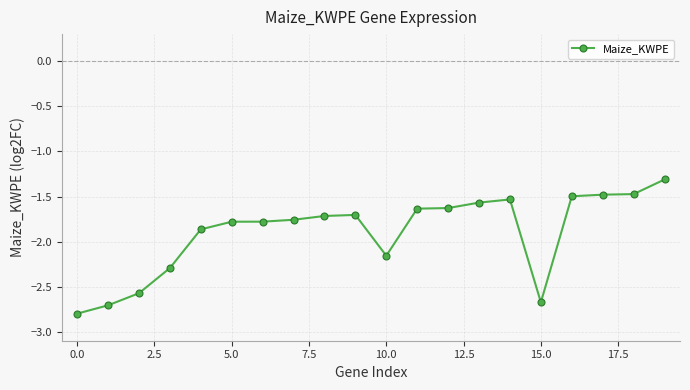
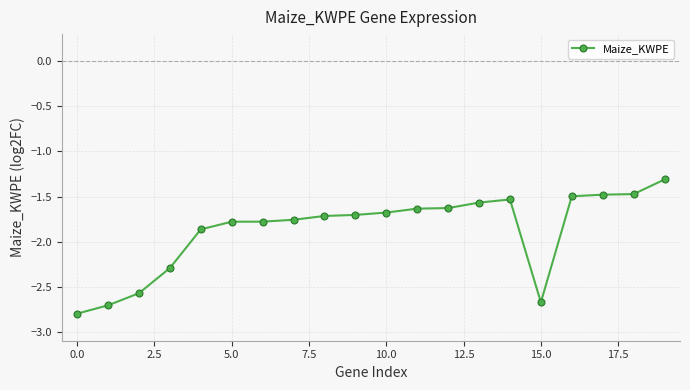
  {
    "0.0": -2.8,
    "5.0": -1.8,
-   "10.0": -2.2,
+   "10.0": -1.7,
    "15.0": -2.7
  }
